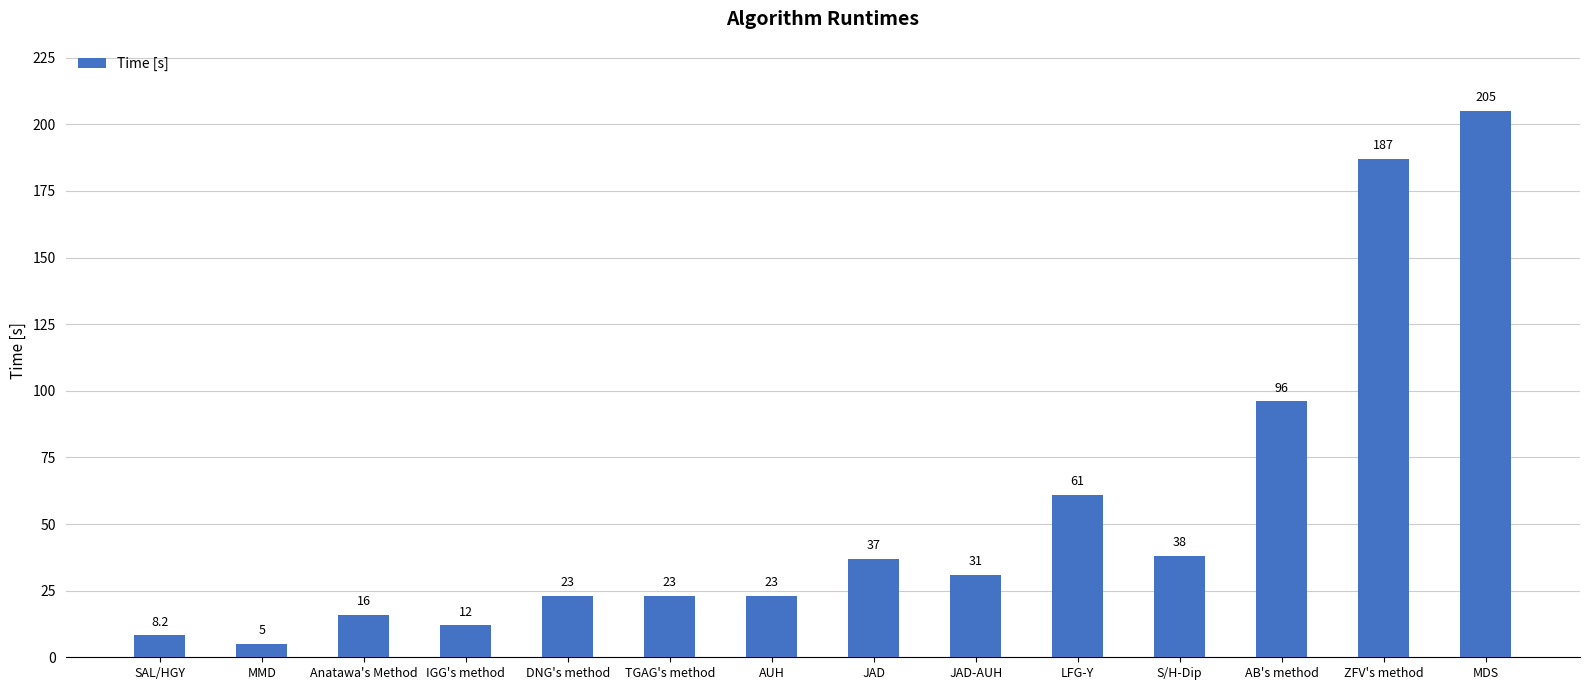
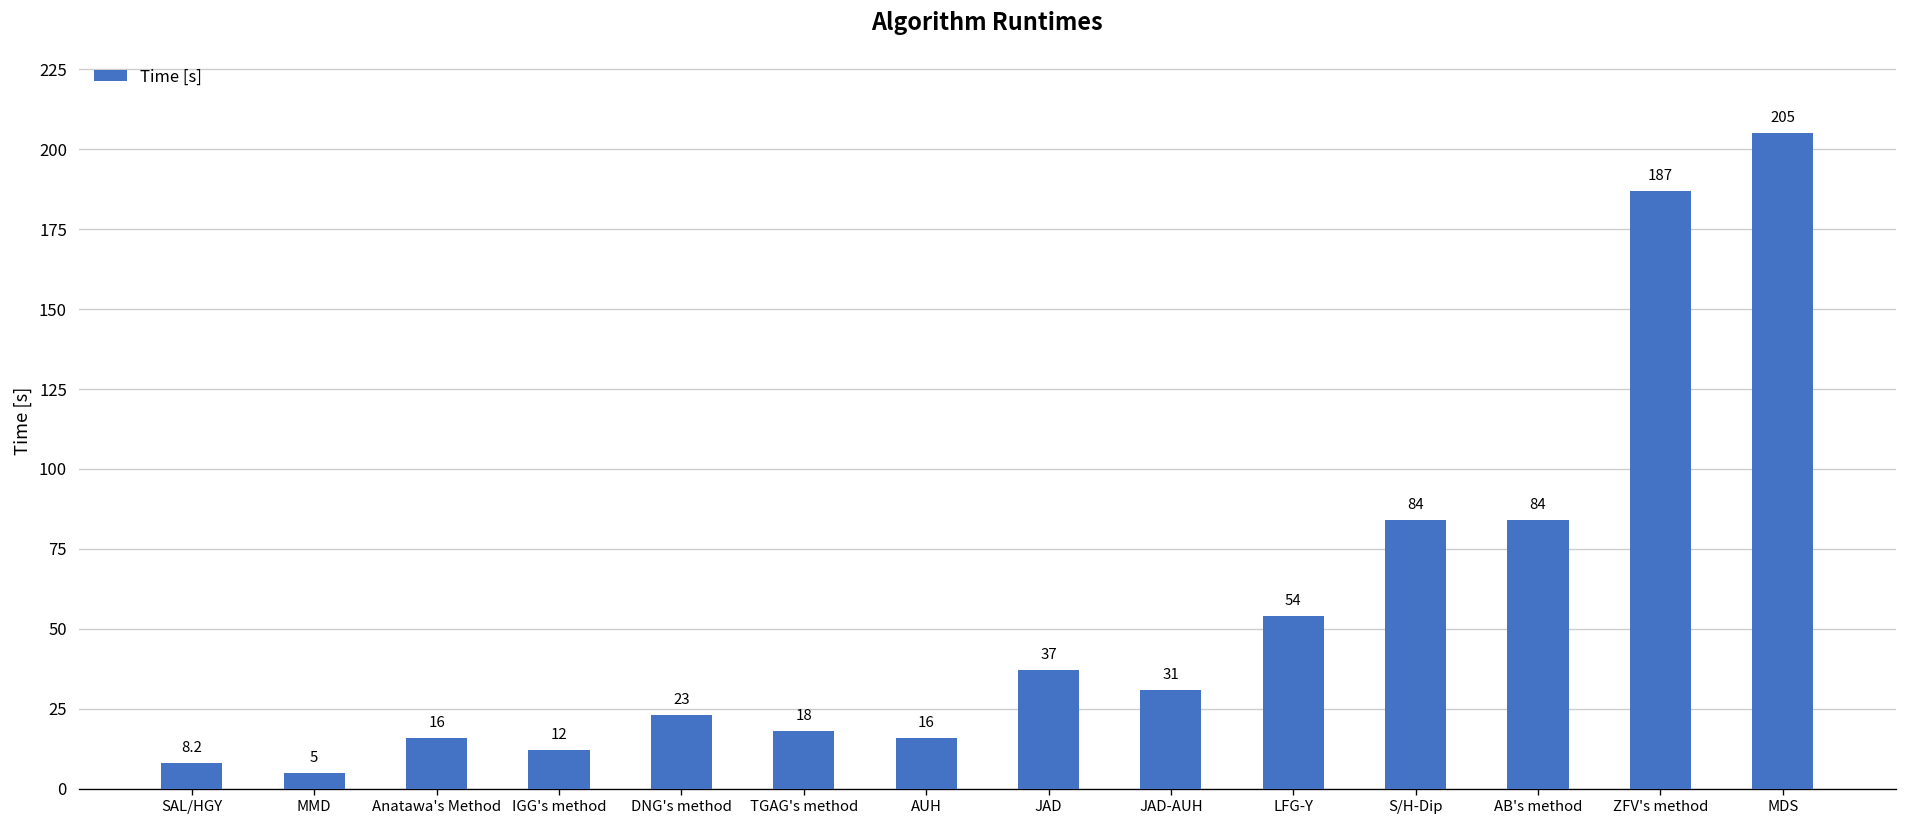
  {
    "SAL/HGY": 8.2,
    "MMD": 5,
    "Anatawa's Method": 16,
    "IGG's method": 12,
    "DNG's method": 23,
-   "TGAG's method": 23,
-   "AUH": 23,
+   "TGAG's method": 18,
+   "AUH": 16,
    "JAD": 37,
    "JAD-AUH": 31,
-   "LFG-Y": 61,
-   "S/H-Dip": 38,
-   "AB's method": 96,
+   "LFG-Y": 54,
+   "S/H-Dip": 84,
+   "AB's method": 84,
    "ZFV's method": 187,
    "MDS": 205
  }
